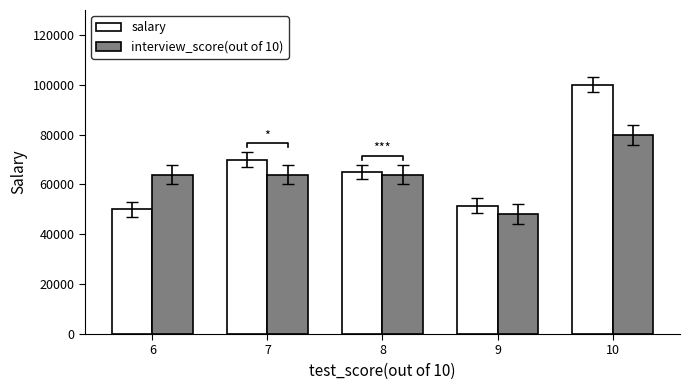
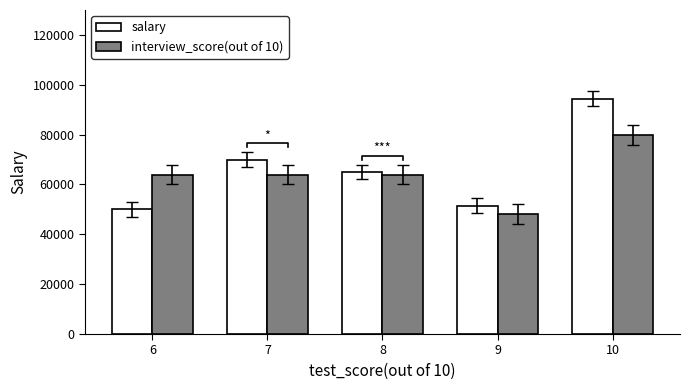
  {
    "salary": {
      "6": 50000,
      "7": 70000,
      "8": 65000,
      "9": 51000,
-     "10": 100000
+     "10": 94000
    },
    "interview_score(out of 10)": {
      "6": 64000,
      "7": 64000,
      "8": 64000,
      "9": 48000,
      "10": 80000
    }
  }
